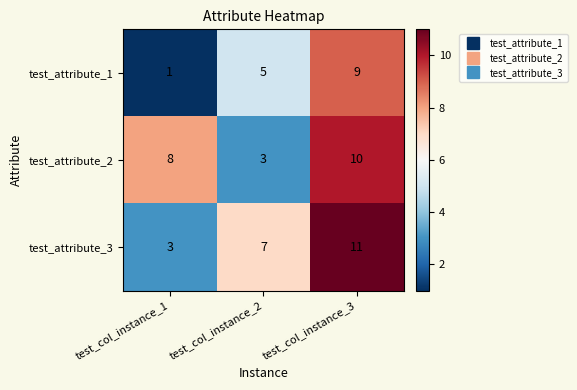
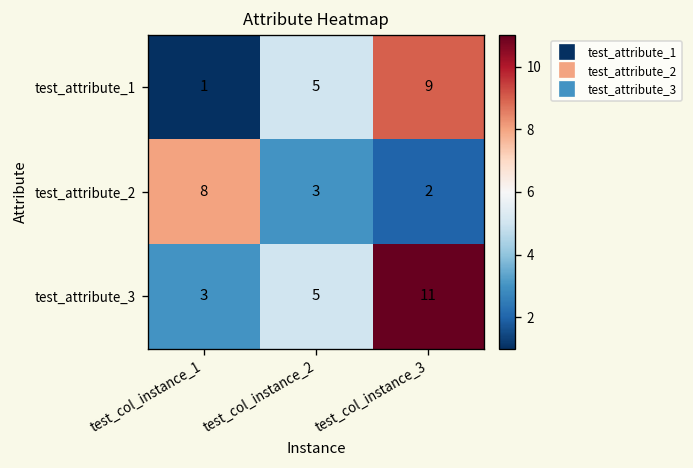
  {
    "test_attribute_1": {
      "test_col_instance_1": 1,
      "test_col_instance_2": 5,
      "test_col_instance_3": 9
    },
    "test_attribute_2": {
      "test_col_instance_1": 8,
      "test_col_instance_2": 3,
-     "test_col_instance_3": 10
+     "test_col_instance_3": 2
    },
    "test_attribute_3": {
      "test_col_instance_1": 3,
-     "test_col_instance_2": 7,
+     "test_col_instance_2": 5,
      "test_col_instance_3": 11
    }
  }
